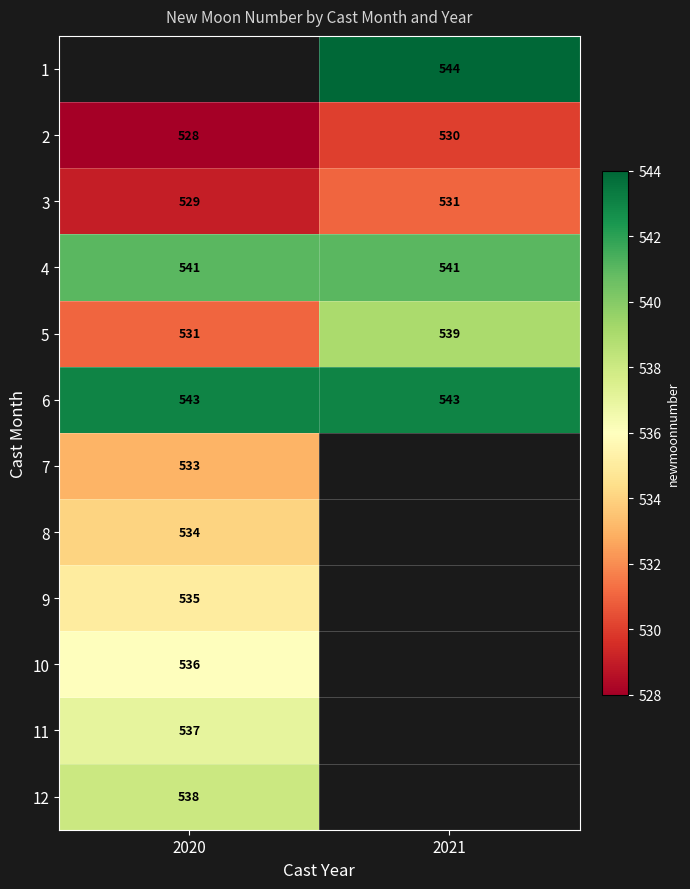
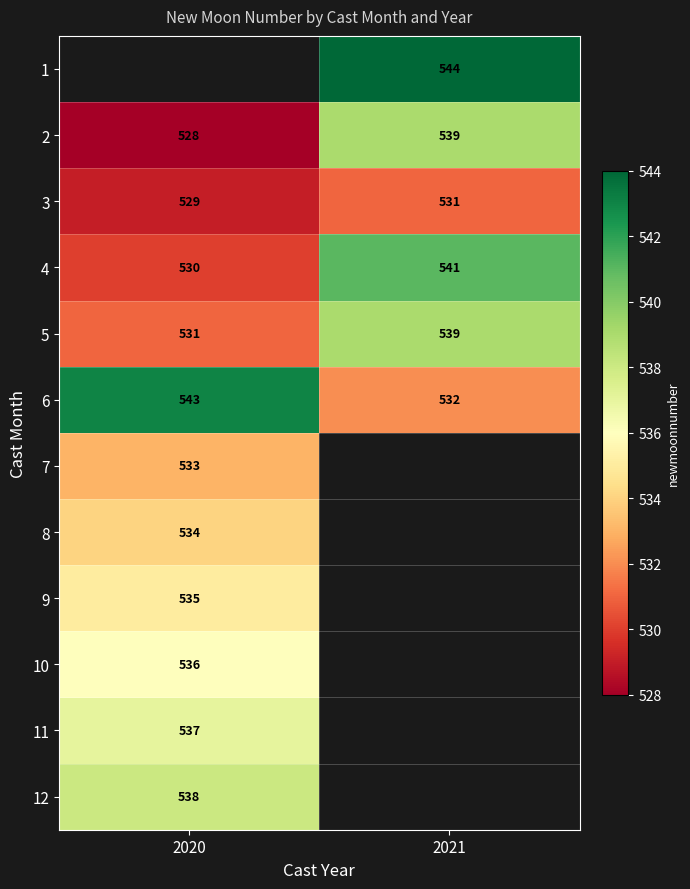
  {
    "1": {
      "2021": 544
    },
    "2": {
      "2020": 528,
-     "2021": 530
+     "2021": 539
    },
    "3": {
      "2020": 529,
      "2021": 531
    },
    "4": {
-     "2020": 541,
+     "2020": 530,
      "2021": 541
    },
    "5": {
      "2020": 531,
      "2021": 539
    },
    "6": {
      "2020": 543,
-     "2021": 543
+     "2021": 532
    },
    "7": {
      "2020": 533
    },
    "8": {
      "2020": 534
    },
    "9": {
      "2020": 535
    },
    "10": {
      "2020": 536
    },
    "11": {
      "2020": 537
    },
    "12": {
      "2020": 538
    }
  }
